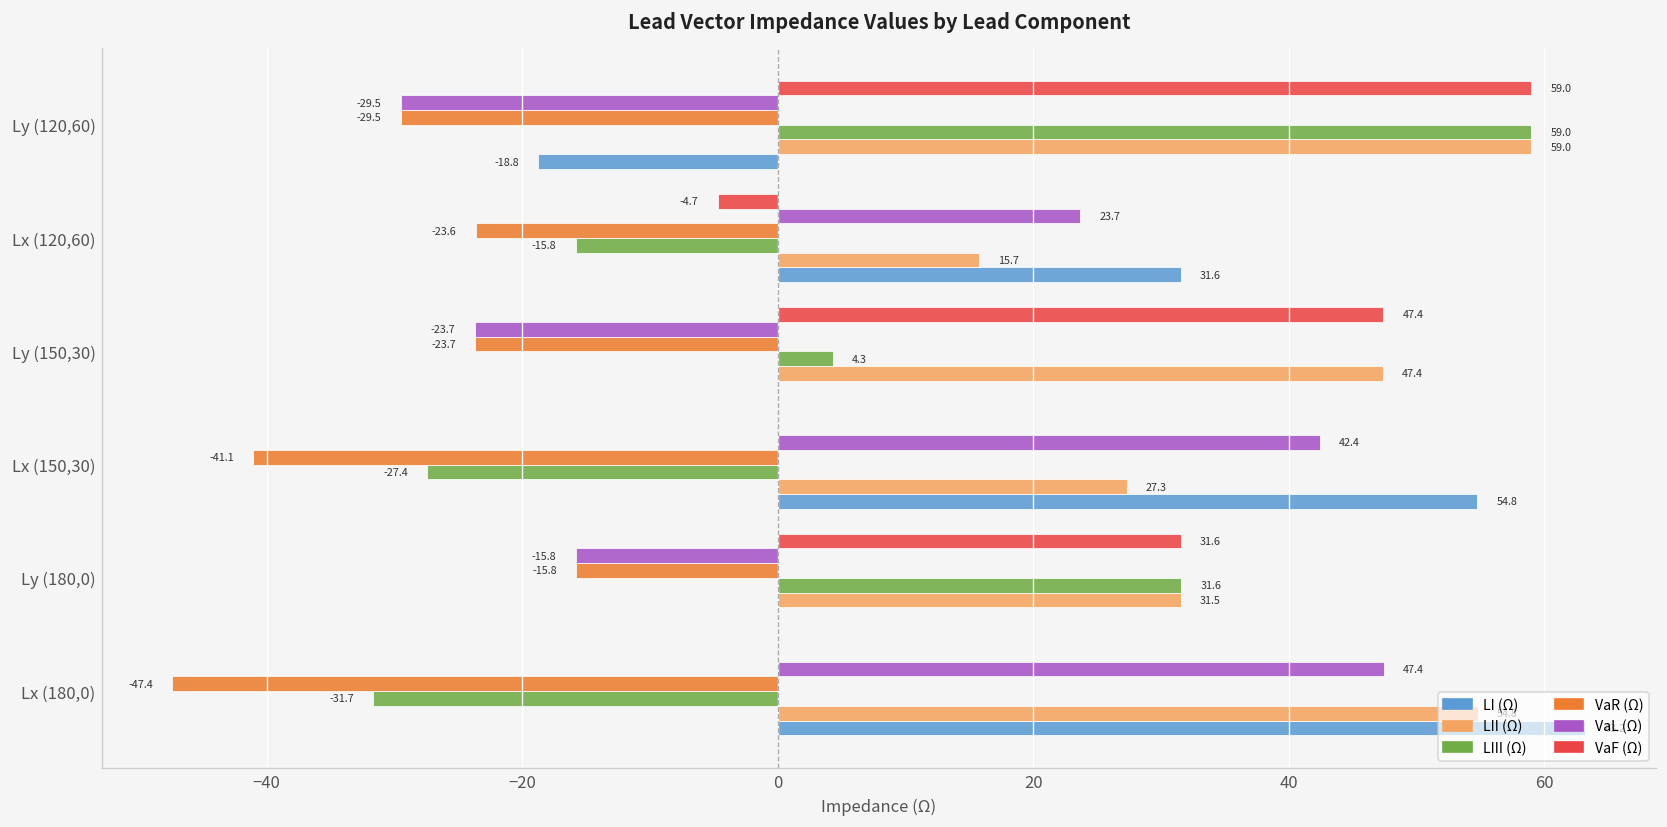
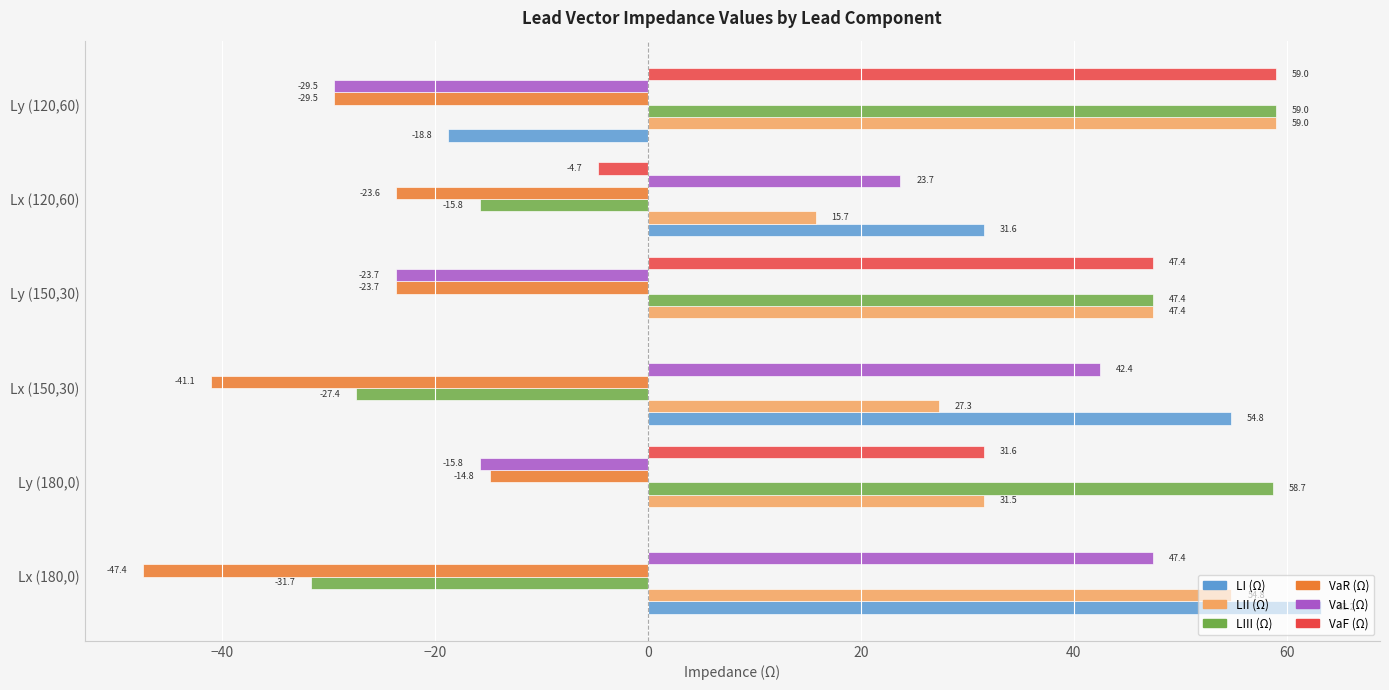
  {
    "LI (Ω)": {
      "Ly (120,60)": -18.8,
      "Lx (120,60)": 31.6,
      "Lx (150,30)": 54.8
    },
    "LII (Ω)": {
      "Ly (120,60)": 59.0,
      "Lx (120,60)": 15.7,
      "Ly (150,30)": 47.4,
      "Lx (150,30)": 27.3,
      "Ly (180,0)": 31.5
    },
    "LIII (Ω)": {
      "Ly (120,60)": 59.0,
      "Lx (120,60)": -15.8,
-     "Ly (150,30)": 4.3,
+     "Ly (150,30)": 47.4,
      "Lx (150,30)": -27.4,
-     "Ly (180,0)": 31.6,
+     "Ly (180,0)": 58.7,
      "Lx (180,0)": -31.7
    },
    "VaR (Ω)": {
      "Ly (120,60)": -29.5,
      "Lx (120,60)": -23.6,
      "Ly (150,30)": -23.7,
      "Lx (150,30)": -41.1,
-     "Ly (180,0)": -15.8,
+     "Ly (180,0)": -14.8,
      "Lx (180,0)": -47.4
    },
    "VaL (Ω)": {
      "Ly (120,60)": -29.5,
      "Lx (120,60)": 23.7,
      "Ly (150,30)": -23.7,
      "Lx (150,30)": 42.4,
      "Ly (180,0)": -15.8,
      "Lx (180,0)": 47.4
    },
    "VaF (Ω)": {
      "Ly (120,60)": 59.0,
      "Lx (120,60)": -4.7,
      "Ly (150,30)": 47.4,
      "Ly (180,0)": 31.6
    }
  }
